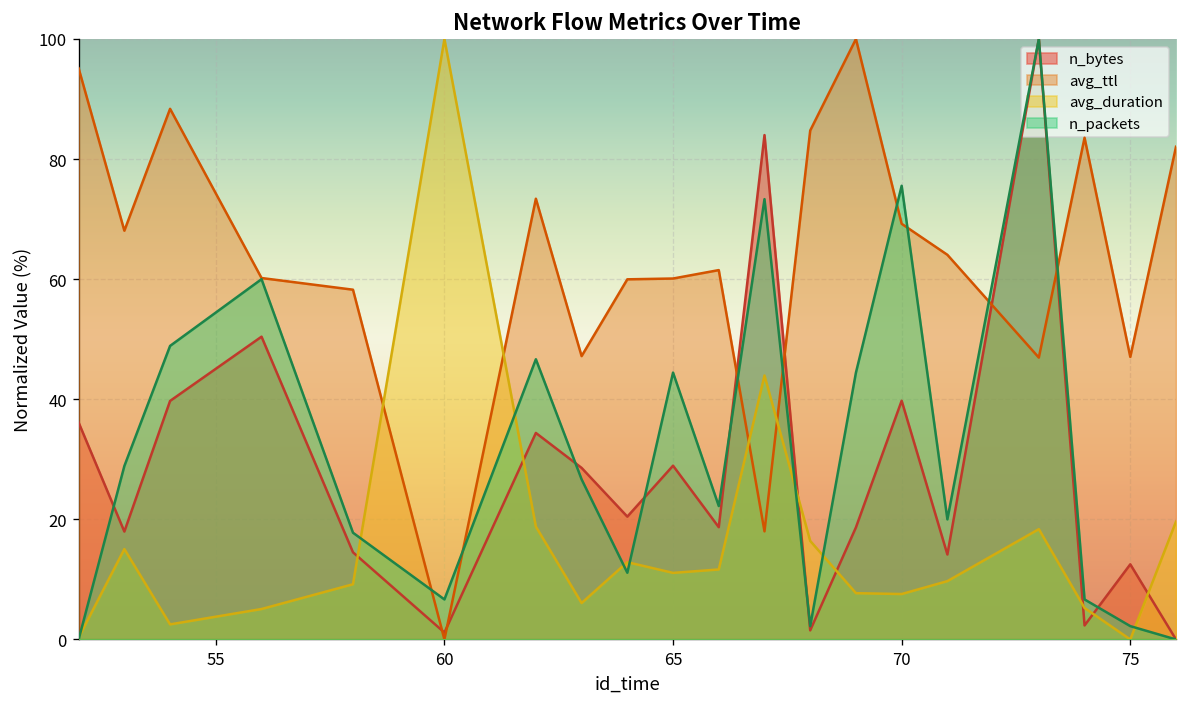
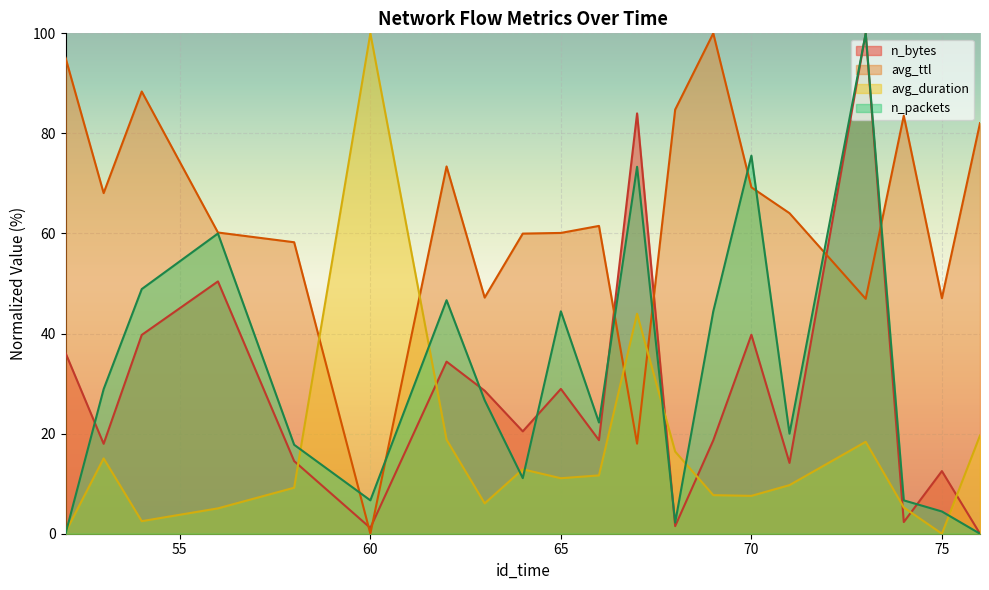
  {
    "n_packets": {
      "60": 7,
      "65": 44,
      "70": 76,
-     "75": 2
+     "75": 4
    }
  }
